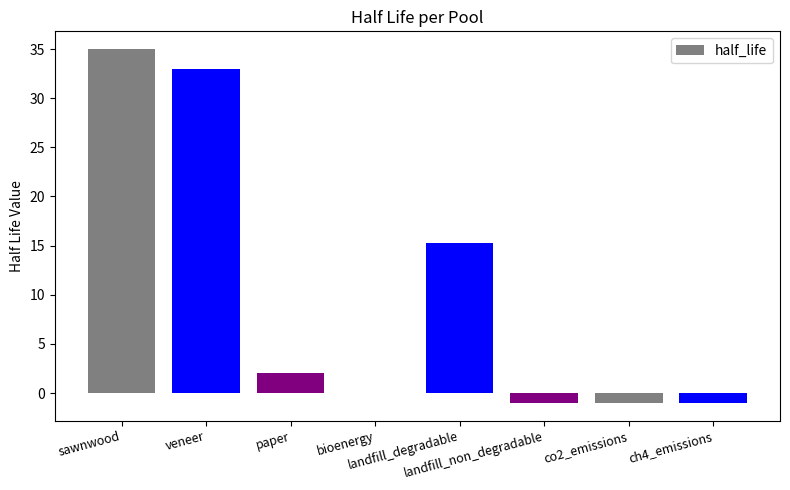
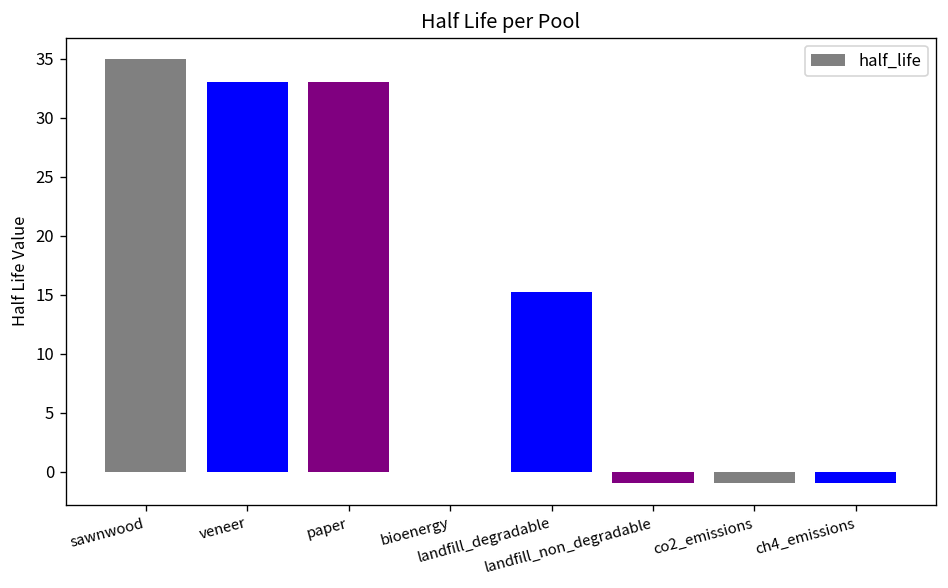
  {
    "sawnwood": 35,
    "veneer": 33,
-   "paper": 2,
+   "paper": 33,
    "bioenergy": 0,
    "landfill_degradable": 15,
    "landfill_non_degradable": -1,
    "co2_emissions": -1,
    "ch4_emissions": -1
  }
